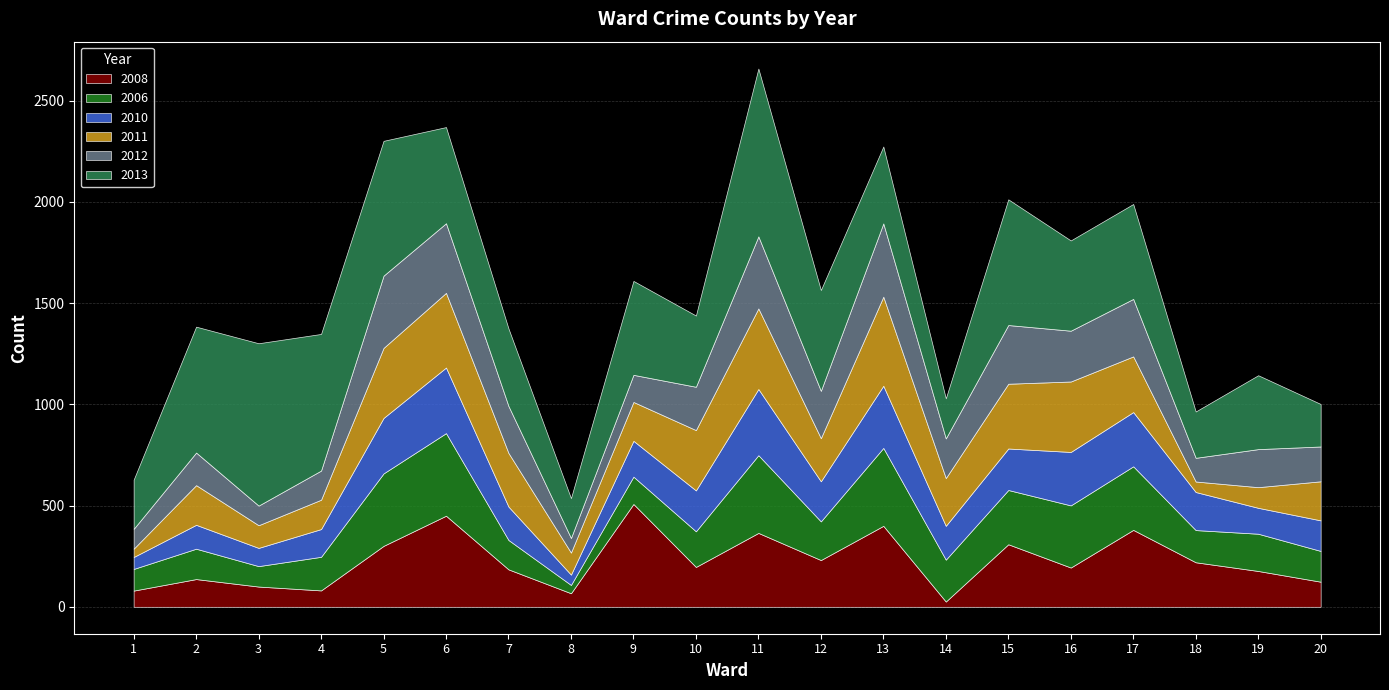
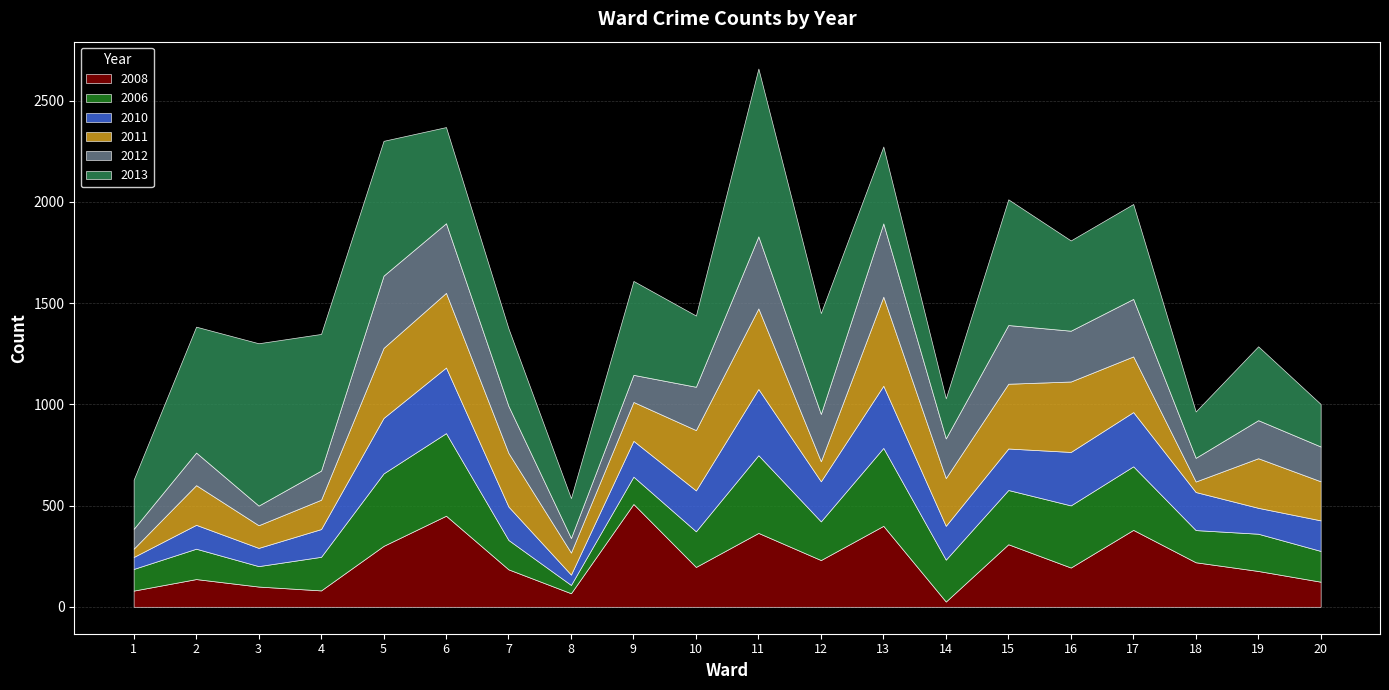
  {
    "2008": {
      "1": 80,
      "2": 140,
      "3": 100,
      "4": 80,
      "5": 300,
      "6": 450,
      "7": 190,
      "8": 70,
      "9": 510,
      "10": 200,
      "11": 370,
      "12": 230,
      "13": 400,
      "14": 30,
      "15": 310,
      "16": 190,
      "17": 380,
      "18": 220,
      "19": 180,
      "20": 120
    },
    "2010": {
      "1": 60,
      "2": 120,
      "3": 90,
      "4": 140,
      "5": 270,
      "6": 320,
      "7": 170,
      "8": 50,
      "9": 180,
      "10": 200,
      "11": 330,
      "12": 200,
      "13": 310,
      "14": 170,
      "15": 210,
      "16": 260,
      "17": 270,
      "18": 190,
      "19": 130,
      "20": 150
    },
    "2011": {
      "1": 40,
      "2": 200,
      "3": 110,
      "4": 150,
      "5": 350,
      "6": 370,
      "7": 270,
      "8": 110,
      "9": 190,
      "10": 300,
      "11": 400,
-     "12": 210,
+     "12": 100,
      "13": 440,
      "14": 240,
      "15": 320,
      "16": 350,
      "17": 280,
      "18": 50,
-     "19": 100,
+     "19": 250,
      "20": 190
    },
    "2012": {
      "1": 100,
      "2": 160,
      "3": 100,
      "4": 140,
      "5": 360,
      "6": 340,
      "7": 230,
      "8": 70,
      "9": 130,
      "10": 210,
      "11": 360,
      "12": 230,
      "13": 360,
      "14": 200,
      "15": 290,
      "16": 250,
      "17": 280,
      "18": 120,
      "19": 190,
      "20": 170
    }
  }
